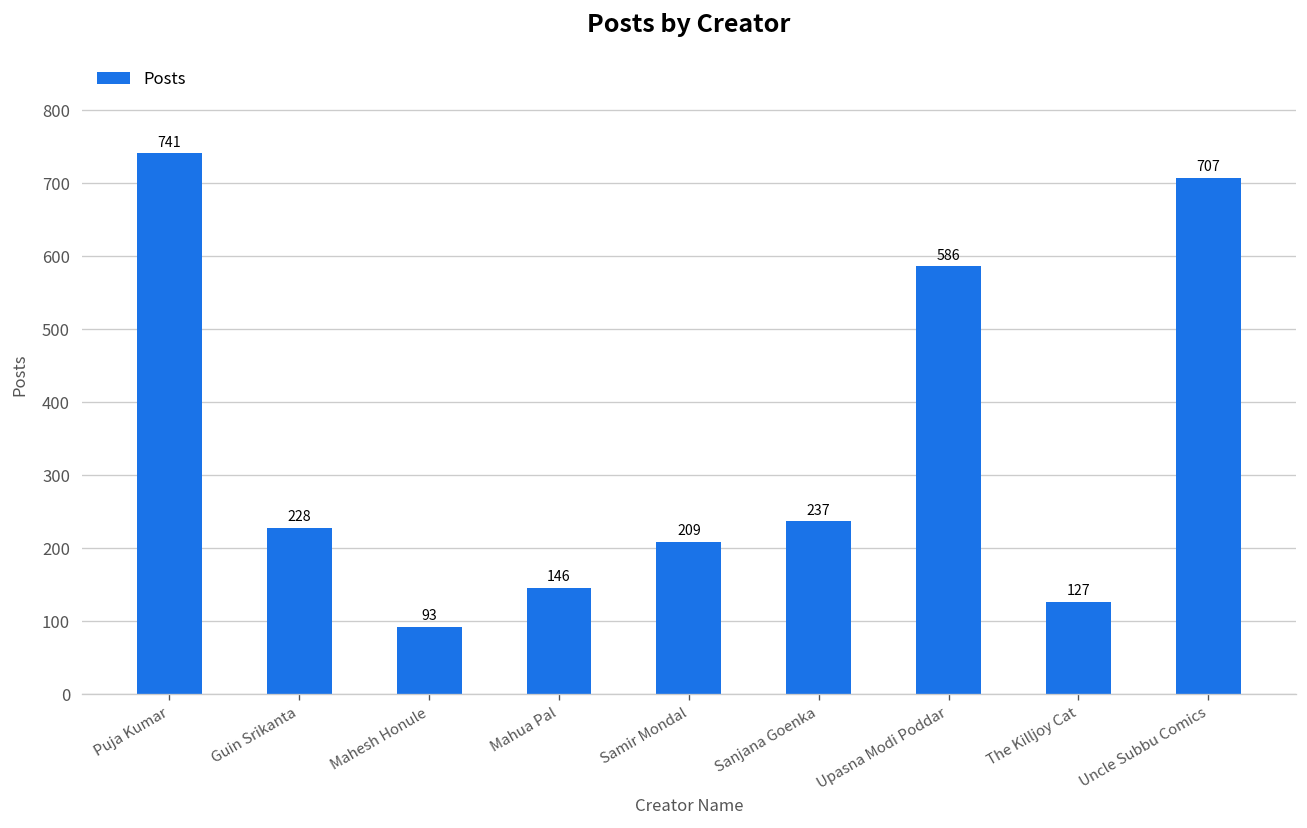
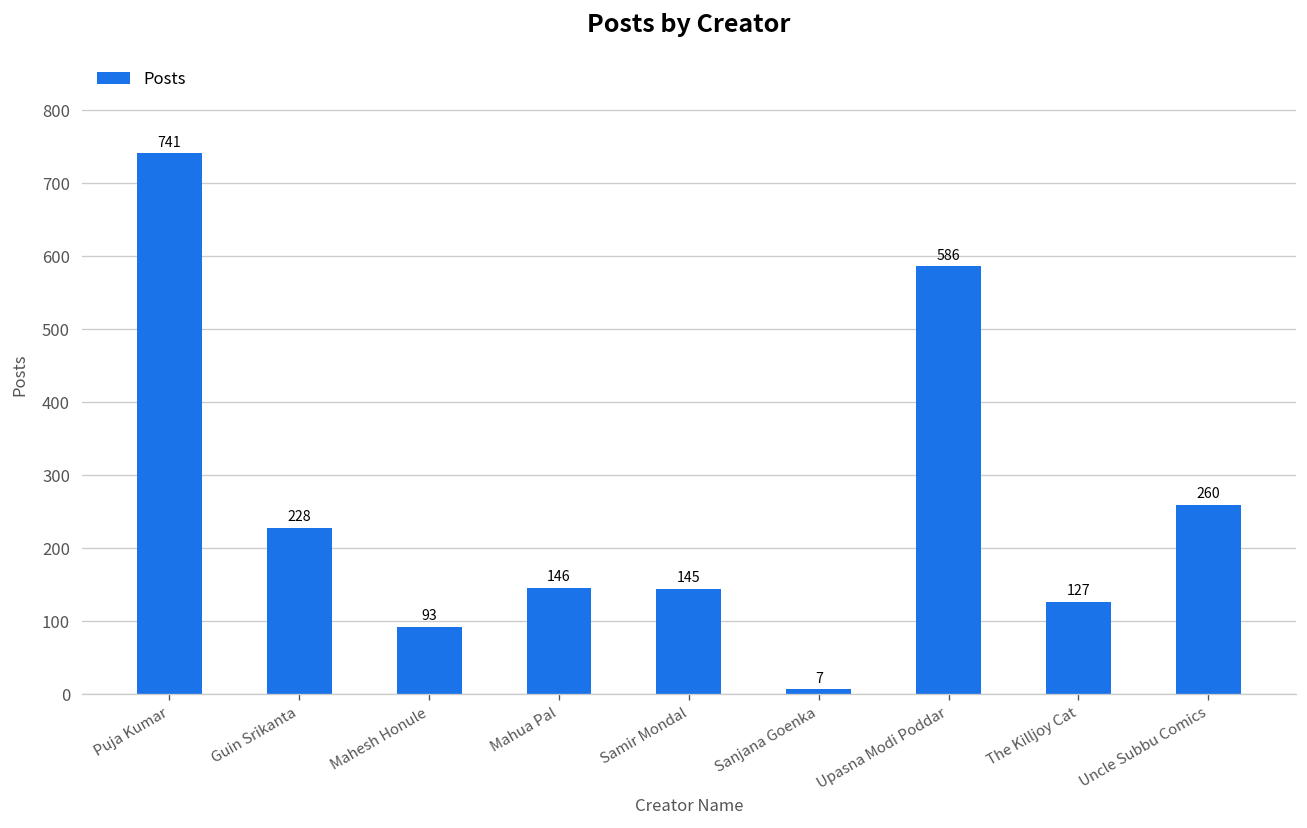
  {
    "Puja Kumar": 741,
    "Guin Srikanta": 228,
    "Mahesh Honule": 93,
    "Mahua Pal": 146,
-   "Samir Mondal": 209,
-   "Sanjana Goenka": 237,
+   "Samir Mondal": 145,
+   "Sanjana Goenka": 7,
    "Upasna Modi Poddar": 586,
    "The Killjoy Cat": 127,
-   "Uncle Subbu Comics": 707
+   "Uncle Subbu Comics": 260
  }
